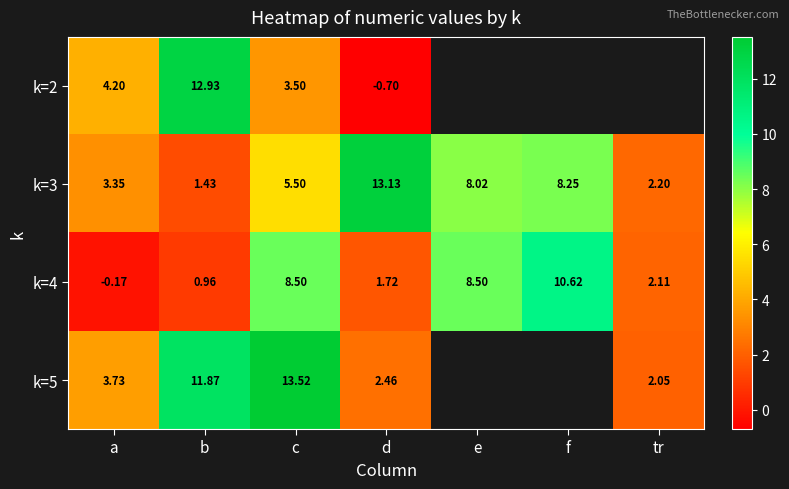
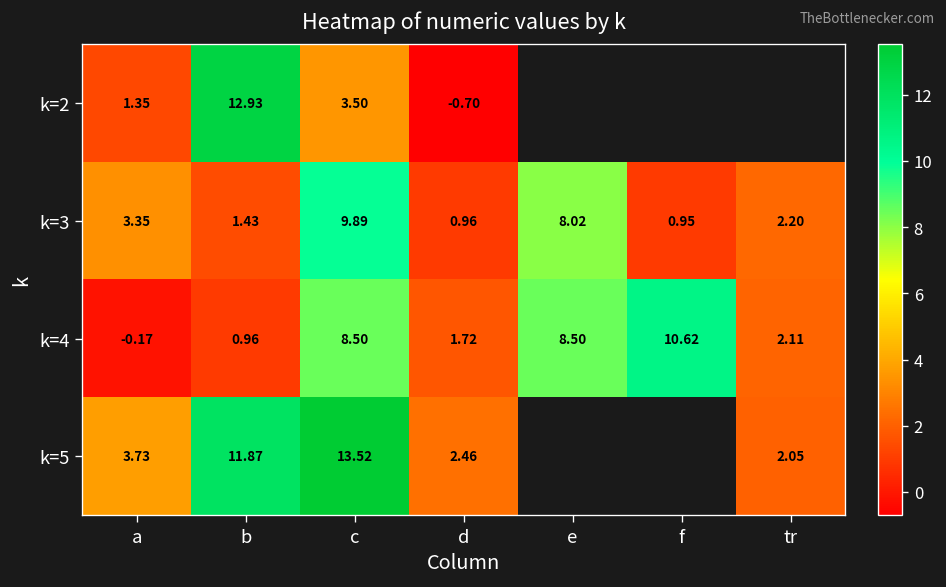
  {
    "k=2": {
-     "a": 4.20,
+     "a": 1.35,
      "b": 12.93,
      "c": 3.50,
      "d": -0.70
    },
    "k=3": {
      "a": 3.35,
      "b": 1.43,
-     "c": 5.50,
-     "d": 13.13,
+     "c": 9.89,
+     "d": 0.96,
      "e": 8.02,
-     "f": 8.25,
+     "f": 0.95,
      "tr": 2.20
    },
    "k=4": {
      "a": -0.17,
      "b": 0.96,
      "c": 8.50,
      "d": 1.72,
      "e": 8.50,
      "f": 10.62,
      "tr": 2.11
    },
    "k=5": {
      "a": 3.73,
      "b": 11.87,
      "c": 13.52,
      "d": 2.46,
      "tr": 2.05
    }
  }
